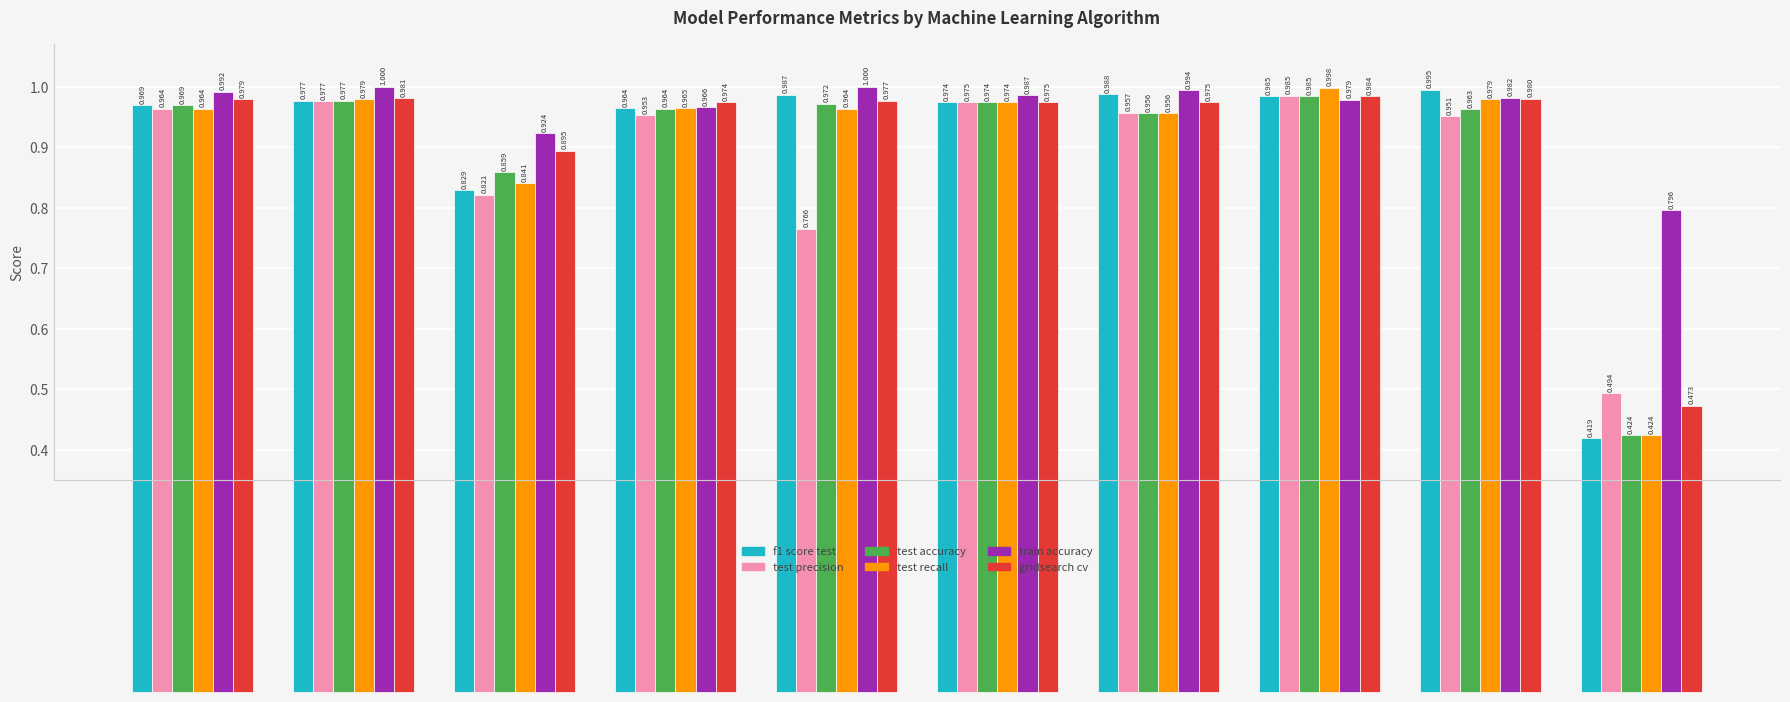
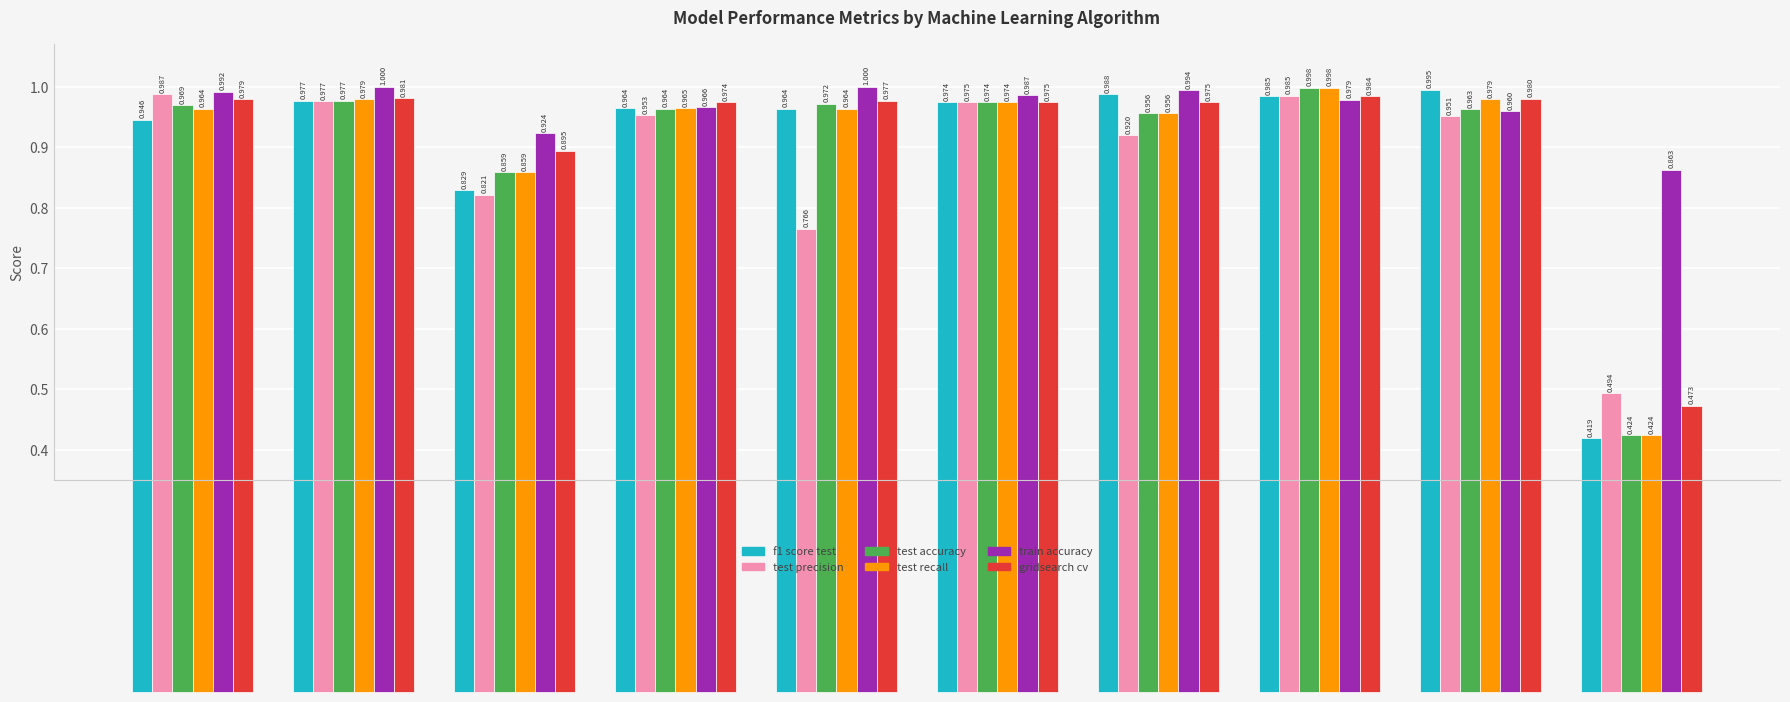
  {
    "f1 score test": {
-     "SVM": 0.969,
+     "SVM": 0.946,
      "Random Forest": 0.977,
      "Naive Bayes": 0.829,
      "Logistic": 0.964,
-     "Decision Tree": 0.987,
+     "Decision Tree": 0.964,
      "Multi Nominal": 0.974,
      "Multi Nom. (tuned)": 0.988,
      "Multi Nom. (RFE)": 0.985,
      "Multi Nom. (SelectFrom)": 0.995,
      "KNN": 0.419
    },
    "test precision": {
-     "SVM": 0.964,
+     "SVM": 0.987,
      "Random Forest": 0.977,
      "Naive Bayes": 0.821,
      "Logistic": 0.953,
      "Decision Tree": 0.766,
      "Multi Nominal": 0.975,
-     "Multi Nom. (tuned)": 0.957,
+     "Multi Nom. (tuned)": 0.920,
      "Multi Nom. (RFE)": 0.985,
      "Multi Nom. (SelectFrom)": 0.951,
      "KNN": 0.494
    },
    "test accuracy": {
      "SVM": 0.969,
      "Random Forest": 0.977,
      "Naive Bayes": 0.859,
      "Logistic": 0.964,
      "Decision Tree": 0.972,
      "Multi Nominal": 0.974,
      "Multi Nom. (tuned)": 0.956,
-     "Multi Nom. (RFE)": 0.985,
+     "Multi Nom. (RFE)": 0.998,
      "Multi Nom. (SelectFrom)": 0.963,
      "KNN": 0.424
    },
    "test recall": {
      "SVM": 0.964,
      "Random Forest": 0.979,
-     "Naive Bayes": 0.841,
+     "Naive Bayes": 0.859,
      "Logistic": 0.965,
      "Decision Tree": 0.964,
      "Multi Nominal": 0.974,
      "Multi Nom. (tuned)": 0.956,
      "Multi Nom. (RFE)": 0.998,
      "Multi Nom. (SelectFrom)": 0.979,
      "KNN": 0.424
    },
    "train accuracy": {
      "SVM": 0.992,
      "Random Forest": 1.000,
      "Naive Bayes": 0.924,
      "Logistic": 0.966,
      "Decision Tree": 1.000,
      "Multi Nominal": 0.987,
      "Multi Nom. (tuned)": 0.994,
      "Multi Nom. (RFE)": 0.979,
-     "Multi Nom. (SelectFrom)": 0.982,
-     "KNN": 0.796
+     "Multi Nom. (SelectFrom)": 0.960,
+     "KNN": 0.863
    },
    "gridsearch cv": {
      "SVM": 0.979,
      "Random Forest": 0.981,
      "Naive Bayes": 0.895,
      "Logistic": 0.974,
      "Decision Tree": 0.977,
      "Multi Nominal": 0.975,
      "Multi Nom. (tuned)": 0.975,
      "Multi Nom. (RFE)": 0.984,
      "Multi Nom. (SelectFrom)": 0.980,
      "KNN": 0.473
    }
  }
